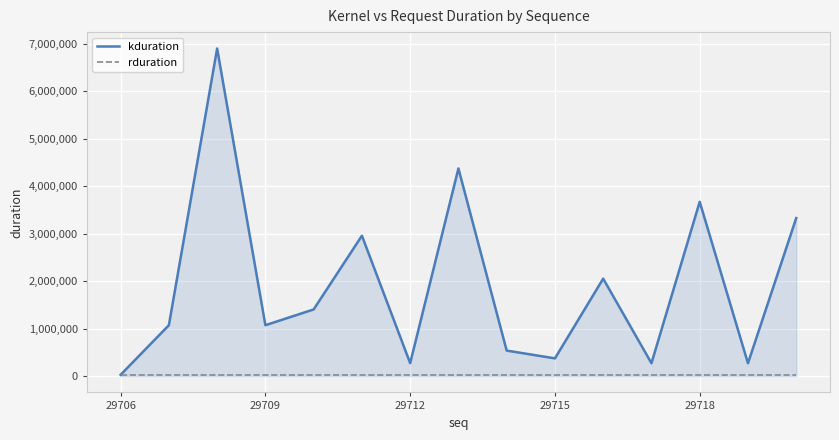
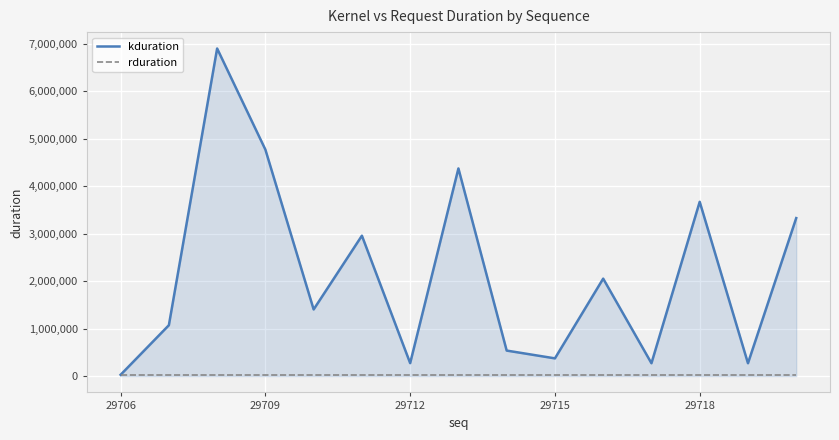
  {
    "kduration": {
-     "29709": "1,100,000",
+     "29709": "4,800,000",
      "29712": "300,000",
      "29715": "400,000",
      "29718": "3,700,000"
    },
    "rduration": {
      "29709": "0",
      "29712": "0",
      "29715": "0",
      "29718": "0"
    }
  }
